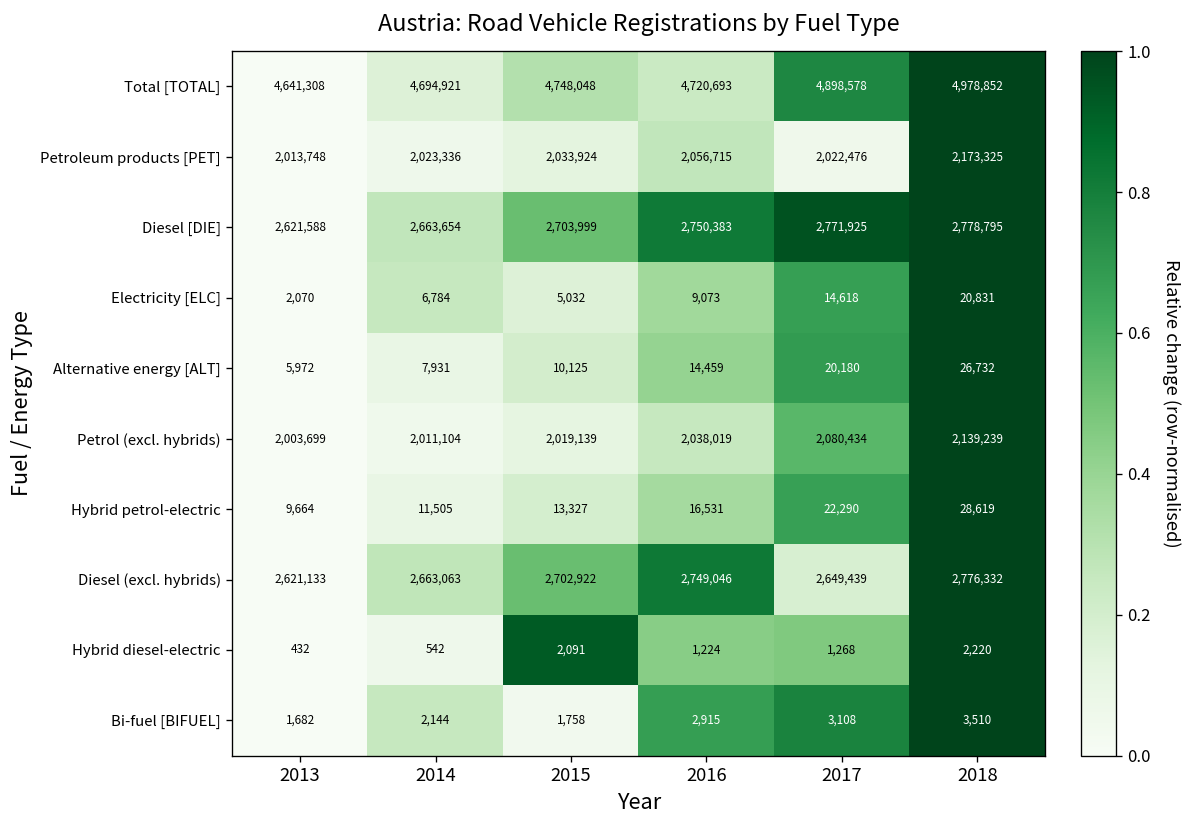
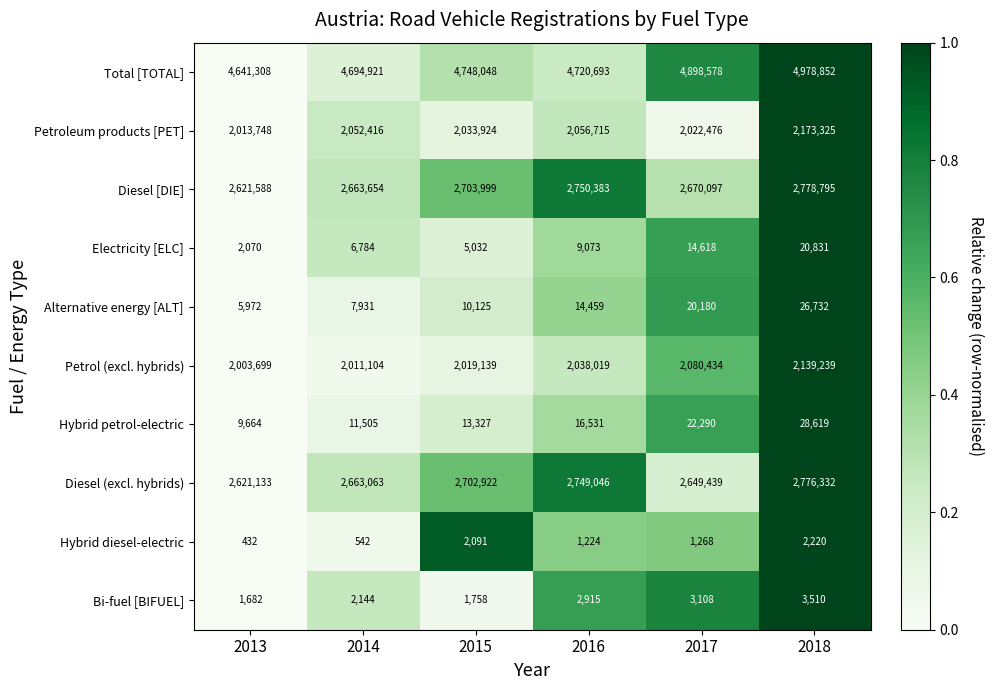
  {
    "Total [TOTAL]": {
      "2013": "4,641,308",
      "2014": "4,694,921",
      "2015": "4,748,048",
      "2016": "4,720,693",
      "2017": "4,898,578",
      "2018": "4,978,852"
    },
    "Petroleum products [PET]": {
      "2013": "2,013,748",
-     "2014": "2,023,336",
+     "2014": "2,052,416",
      "2015": "2,033,924",
      "2016": "2,056,715",
      "2017": "2,022,476",
      "2018": "2,173,325"
    },
    "Diesel [DIE]": {
      "2013": "2,621,588",
      "2014": "2,663,654",
      "2015": "2,703,999",
      "2016": "2,750,383",
-     "2017": "2,771,925",
+     "2017": "2,670,097",
      "2018": "2,778,795"
    },
    "Electricity [ELC]": {
      "2013": "2,070",
      "2014": "6,784",
      "2015": "5,032",
      "2016": "9,073",
      "2017": "14,618",
      "2018": "20,831"
    },
    "Alternative energy [ALT]": {
      "2013": "5,972",
      "2014": "7,931",
      "2015": "10,125",
      "2016": "14,459",
      "2017": "20,180",
      "2018": "26,732"
    },
    "Petrol (excl. hybrids)": {
      "2013": "2,003,699",
      "2014": "2,011,104",
      "2015": "2,019,139",
      "2016": "2,038,019",
      "2017": "2,080,434",
      "2018": "2,139,239"
    },
    "Hybrid petrol-electric": {
      "2013": "9,664",
      "2014": "11,505",
      "2015": "13,327",
      "2016": "16,531",
      "2017": "22,290",
      "2018": "28,619"
    },
    "Diesel (excl. hybrids)": {
      "2013": "2,621,133",
      "2014": "2,663,063",
      "2015": "2,702,922",
      "2016": "2,749,046",
      "2017": "2,649,439",
      "2018": "2,776,332"
    },
    "Hybrid diesel-electric": {
      "2013": "432",
      "2014": "542",
      "2015": "2,091",
      "2016": "1,224",
      "2017": "1,268",
      "2018": "2,220"
    },
    "Bi-fuel [BIFUEL]": {
      "2013": "1,682",
      "2014": "2,144",
      "2015": "1,758",
      "2016": "2,915",
      "2017": "3,108",
      "2018": "3,510"
    }
  }
